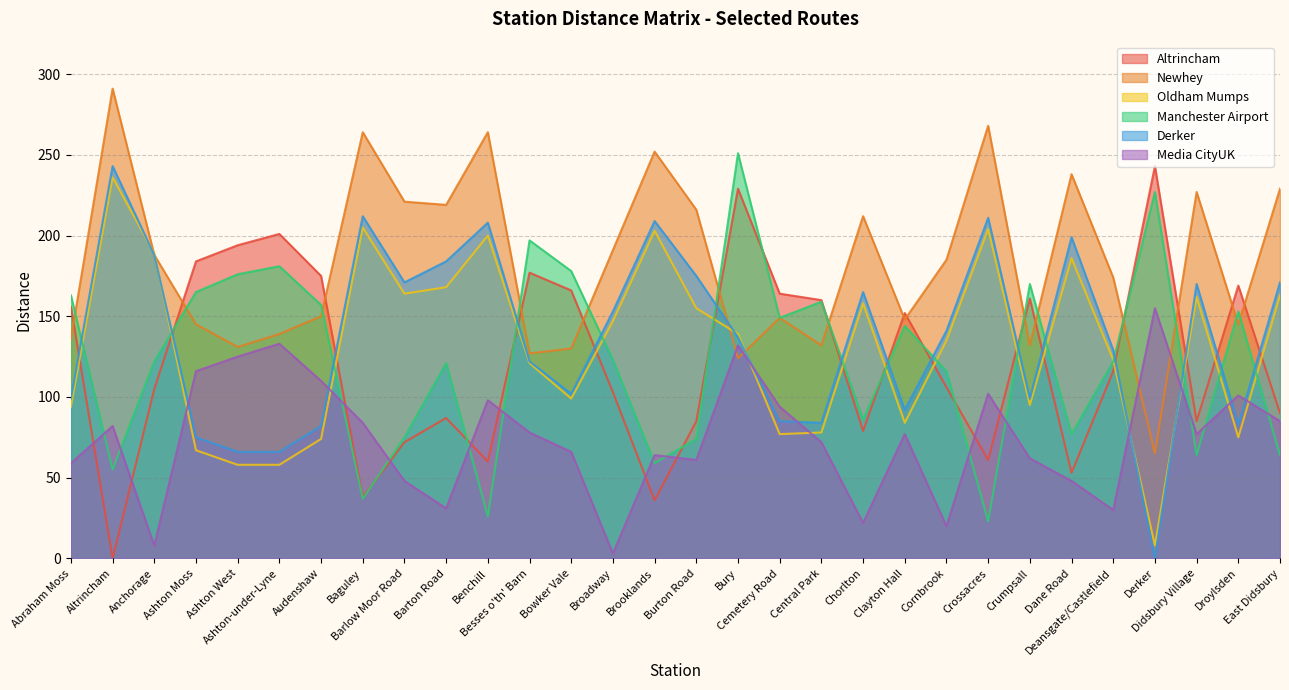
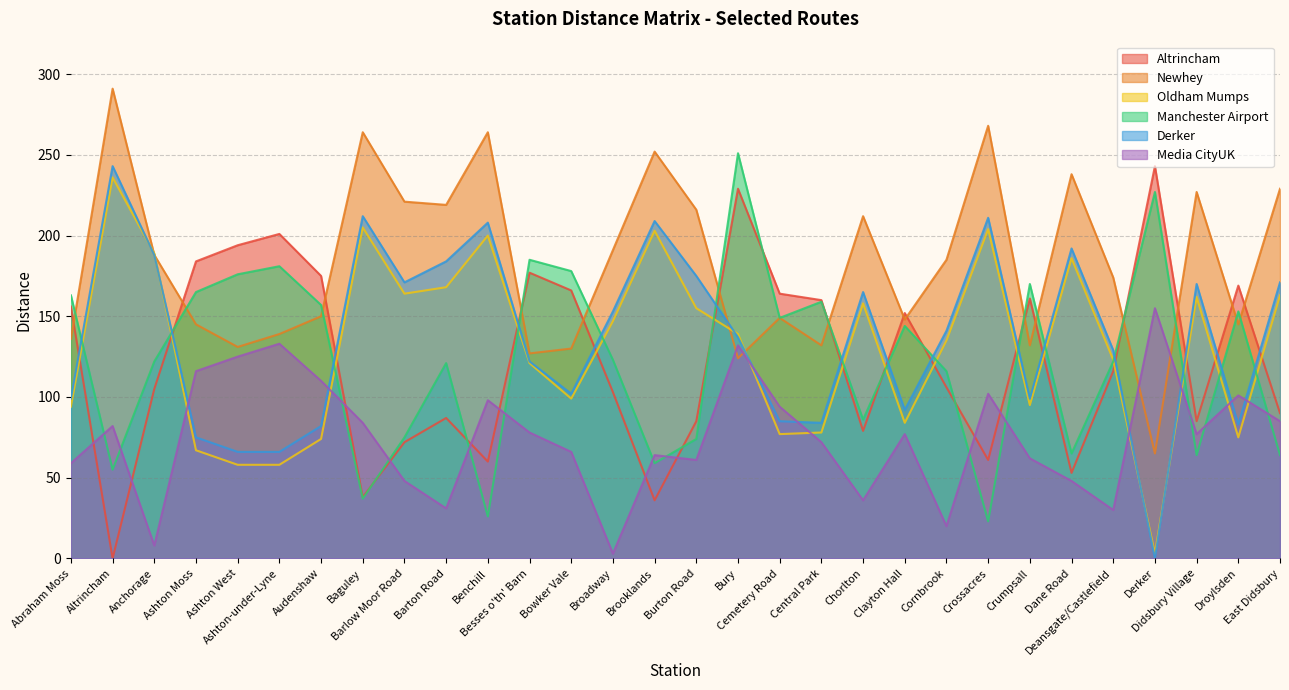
  {
    "Oldham Mumps": {
      "Abraham Moss": 94,
      "Altrincham": 236,
      "Ashton Moss": 67,
      "Ashton West": 58,
      "Ashton-under-Lyne": 58,
      "Audenshaw": 74,
      "Baguley": 205,
      "Barlow Moor Road": 164,
      "Barton Road": 168,
      "Benchill": 200,
      "Bowker Vale": 99,
      "Broadway": 147,
      "Brooklands": 203,
      "Burton Road": 155,
      "Bury": 139,
      "Cemetery Road": 77,
      "Central Park": 78,
      "Chorlton": 158,
      "Clayton Hall": 84,
      "Cornbrook": 135,
      "Crossacres": 204,
      "Crumpsall": 95,
      "Dane Road": 186,
-     "Derker": 8,
+     "Derker": 3,
      "Didsbury Village": 162,
      "Droylsden": 75,
      "East Didsbury": 163
    },
    "Manchester Airport": {
      "Abraham Moss": 163,
      "Altrincham": 55,
      "Anchorage": 122,
      "Ashton Moss": 165,
      "Ashton West": 176,
      "Ashton-under-Lyne": 181,
      "Audenshaw": 157,
      "Barlow Moor Road": 75,
      "Barton Road": 121,
      "Benchill": 26,
-     "Besses o'th' Barn": 197,
+     "Besses o'th' Barn": 185,
      "Bowker Vale": 178,
      "Broadway": 123,
      "Brooklands": 59,
      "Burton Road": 74,
      "Bury": 251,
      "Chorlton": 86,
      "Clayton Hall": 144,
      "Cornbrook": 116,
      "Crossacres": 23,
      "Crumpsall": 170,
-     "Dane Road": 77,
+     "Dane Road": 65,
      "Derker": 227,
      "Didsbury Village": 64,
      "Droylsden": 153,
      "East Didsbury": 64
    },
    "Derker": {
      "Abraham Moss": 99,
      "Altrincham": 243,
      "Ashton Moss": 75,
      "Ashton West": 66,
      "Ashton-under-Lyne": 66,
      "Audenshaw": 82,
      "Baguley": 212,
      "Barlow Moor Road": 171,
      "Barton Road": 184,
      "Benchill": 208,
      "Bowker Vale": 102,
      "Broadway": 153,
      "Brooklands": 209,
      "Burton Road": 175,
      "Bury": 137,
      "Cemetery Road": 85,
      "Central Park": 84,
      "Chorlton": 165,
      "Clayton Hall": 92,
      "Cornbrook": 141,
      "Crossacres": 211,
      "Crumpsall": 99,
-     "Dane Road": 199,
+     "Dane Road": 192,
      "Deansgate/Castlefield": 129,
      "Derker": 0,
      "Didsbury Village": 170,
      "Droylsden": 83,
      "East Didsbury": 171
    },
    "Media CityUK": {
      "Abraham Moss": 59,
      "Altrincham": 82,
      "Anchorage": 8,
      "Ashton Moss": 116,
      "Ashton West": 125,
      "Ashton-under-Lyne": 133,
      "Audenshaw": 110,
      "Baguley": 84,
      "Barlow Moor Road": 48,
      "Barton Road": 31,
      "Benchill": 98,
      "Besses o'th' Barn": 78,
      "Bowker Vale": 66,
      "Broadway": 3,
      "Brooklands": 64,
      "Burton Road": 61,
      "Bury": 132,
      "Cemetery Road": 94,
      "Central Park": 72,
-     "Chorlton": 22,
+     "Chorlton": 36,
      "Clayton Hall": 77,
      "Cornbrook": 20,
      "Crossacres": 102,
      "Crumpsall": 62,
      "Dane Road": 48,
      "Deansgate/Castlefield": 30,
      "Derker": 155,
      "Didsbury Village": 77,
      "Droylsden": 101,
      "East Didsbury": 85
    }
  }
